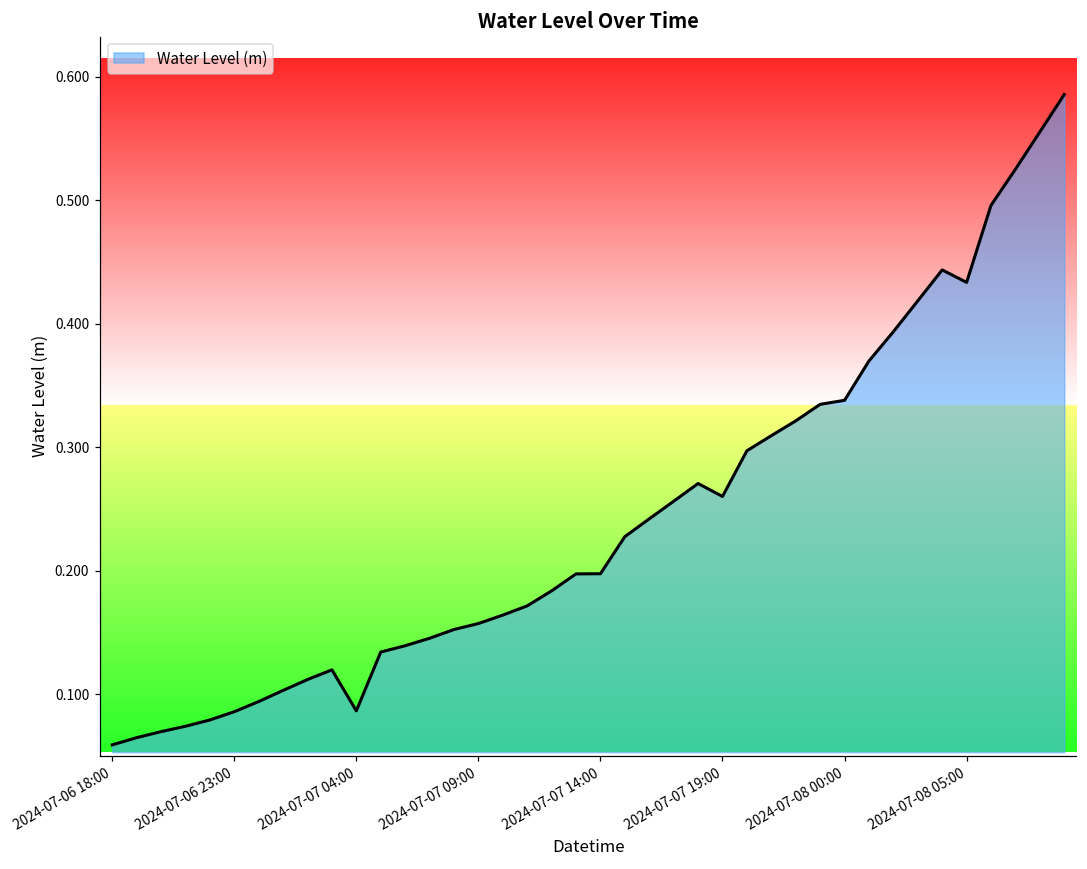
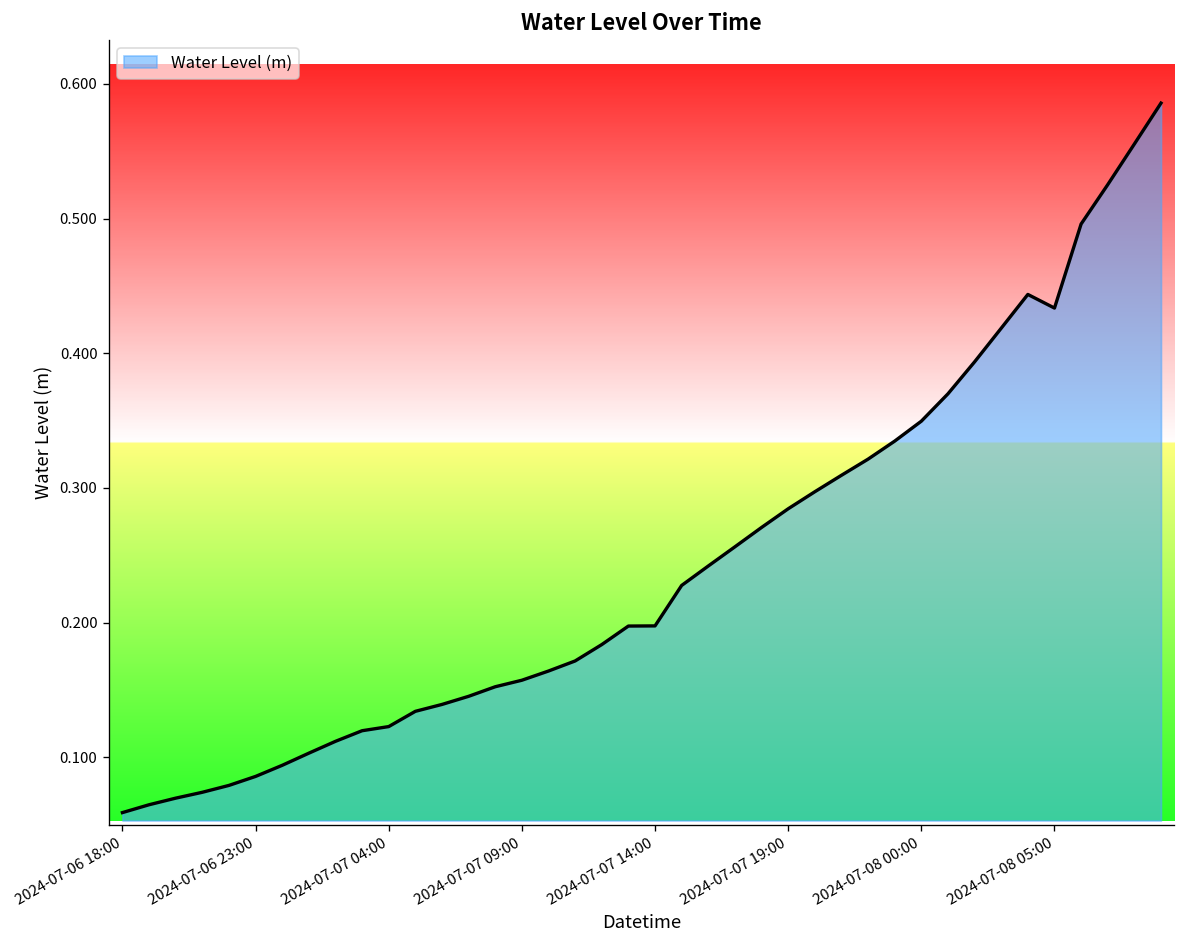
  {
    "2024-07-06 18:00": 0.059,
    "2024-07-06 23:00": 0.086,
-   "2024-07-07 04:00": 0.086,
+   "2024-07-07 04:00": 0.123,
    "2024-07-07 09:00": 0.157,
    "2024-07-07 14:00": 0.198,
-   "2024-07-07 19:00": 0.260,
-   "2024-07-08 00:00": 0.338,
+   "2024-07-07 19:00": 0.284,
+   "2024-07-08 00:00": 0.350,
    "2024-07-08 05:00": 0.434
  }
